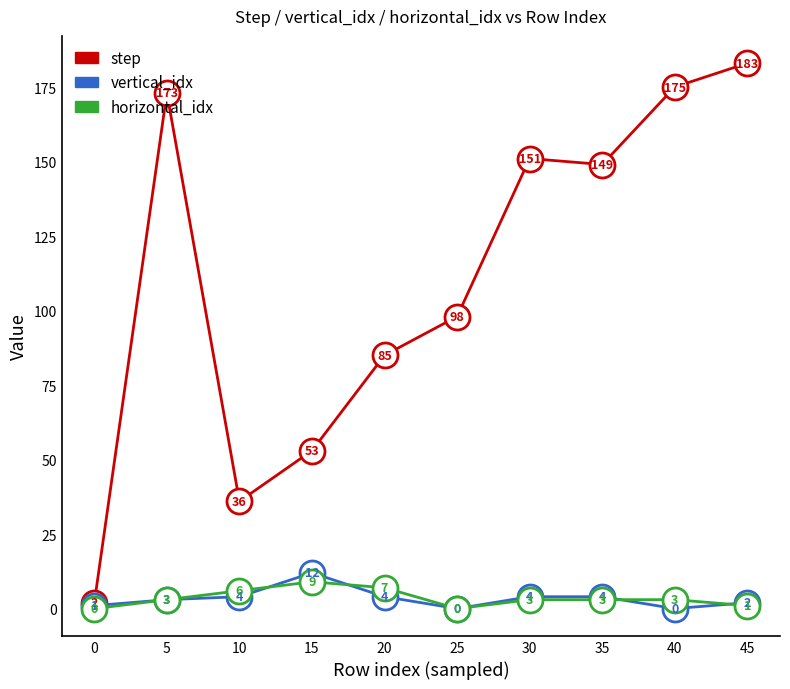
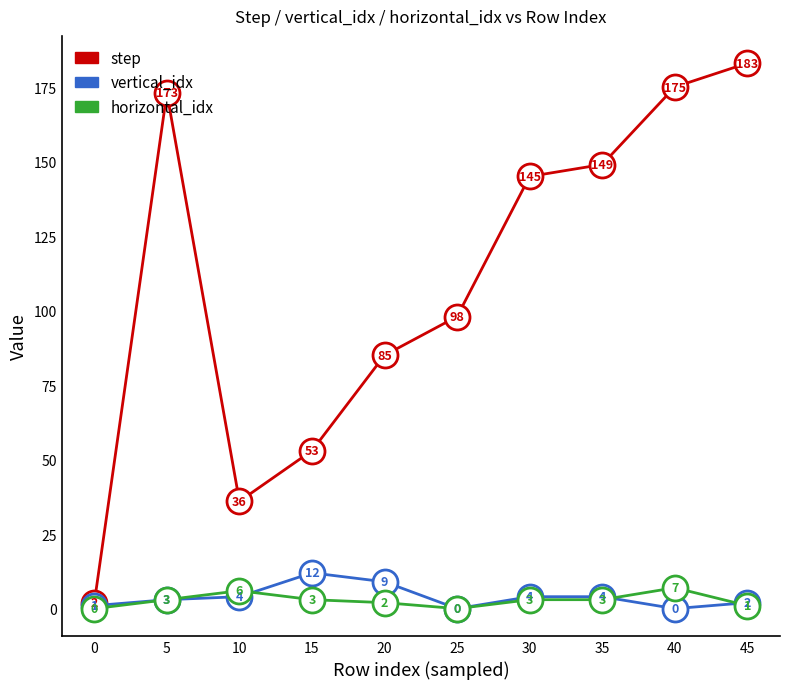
  {
    "step": {
      "5": 173,
      "10": 36,
      "15": 53,
      "20": 85,
      "25": 98,
-     "30": 151,
+     "30": 145,
      "35": 149,
      "40": 175,
      "45": 183
    },
    "vertical_idx": {
      "15": 12,
-     "20": 4,
+     "20": 9,
      "40": 0
    },
    "horizontal_idx": {
-     "15": 9,
-     "20": 7,
-     "40": 3
+     "15": 3,
+     "20": 2,
+     "40": 7
    }
  }
